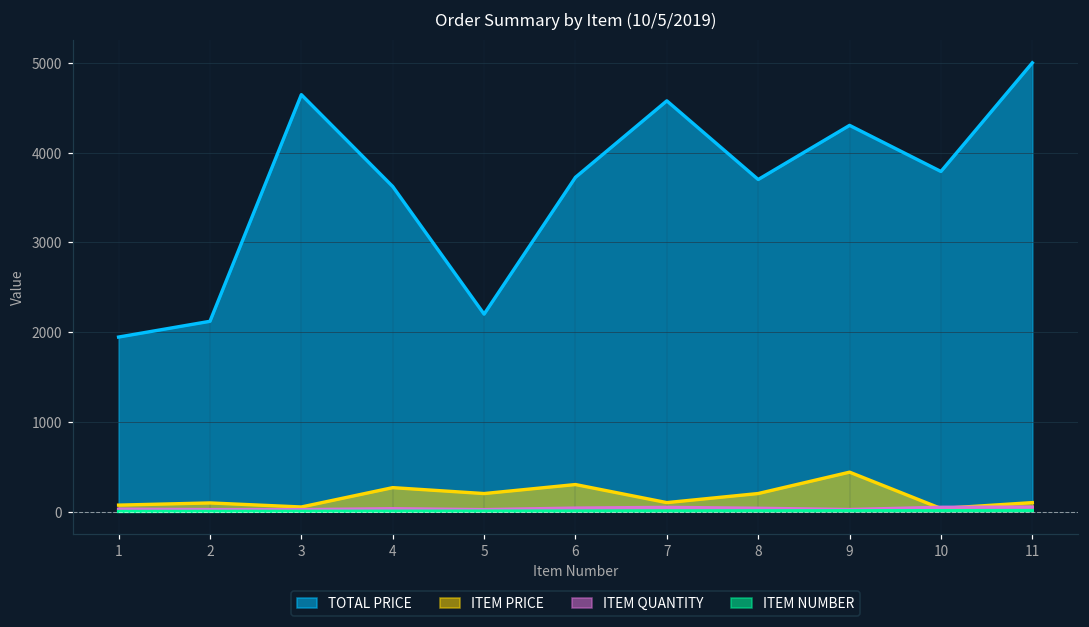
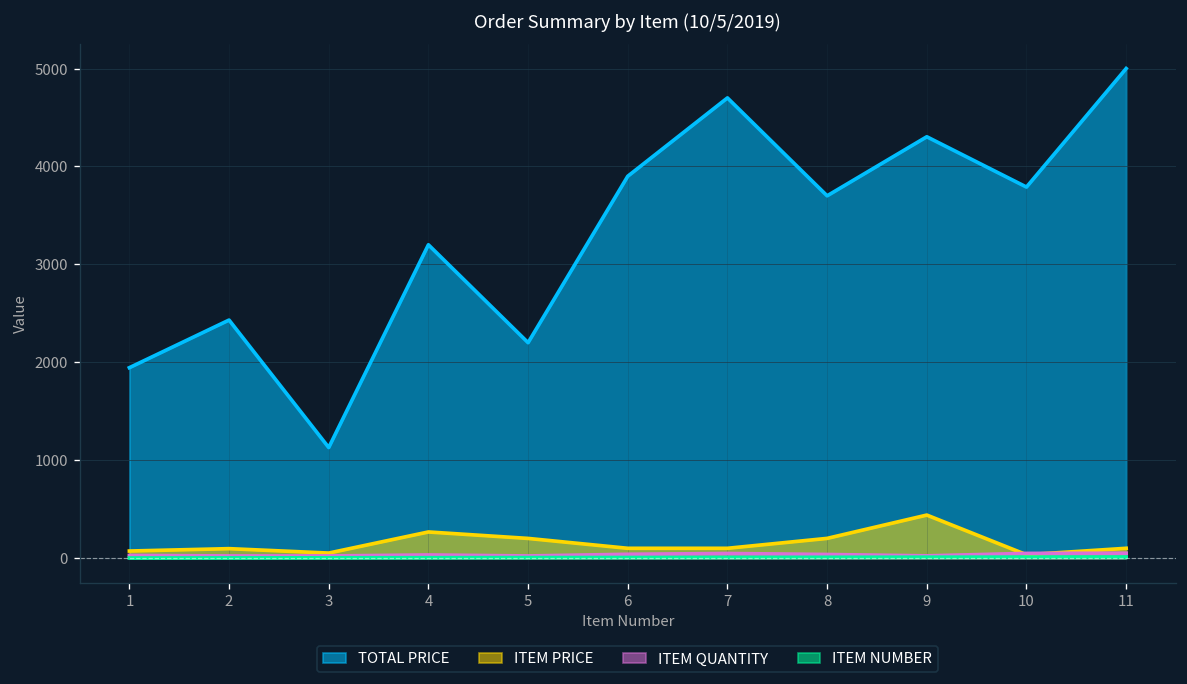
  {
    "TOTAL PRICE": {
      "1": 1900,
-     "2": 2100,
-     "3": 4600,
-     "4": 3600,
+     "2": 2400,
+     "3": 1100,
+     "4": 3200,
      "5": 2200,
-     "6": 3700,
-     "7": 4600,
+     "6": 3900,
+     "7": 4700,
      "8": 3700,
      "9": 4300,
      "10": 3800,
      "11": 5000
    },
    "ITEM PRICE": {
      "1": 100,
      "2": 100,
      "4": 300,
      "5": 200,
-     "6": 300,
+     "6": 100,
      "7": 100,
      "8": 200,
      "9": 400,
      "11": 100
    },
    "ITEM QUANTITY": {
      "6": 0,
      "7": 0,
      "11": 100
    },
    "ITEM NUMBER": {
      "6": 0,
      "7": 0,
      "11": 0
    }
  }
